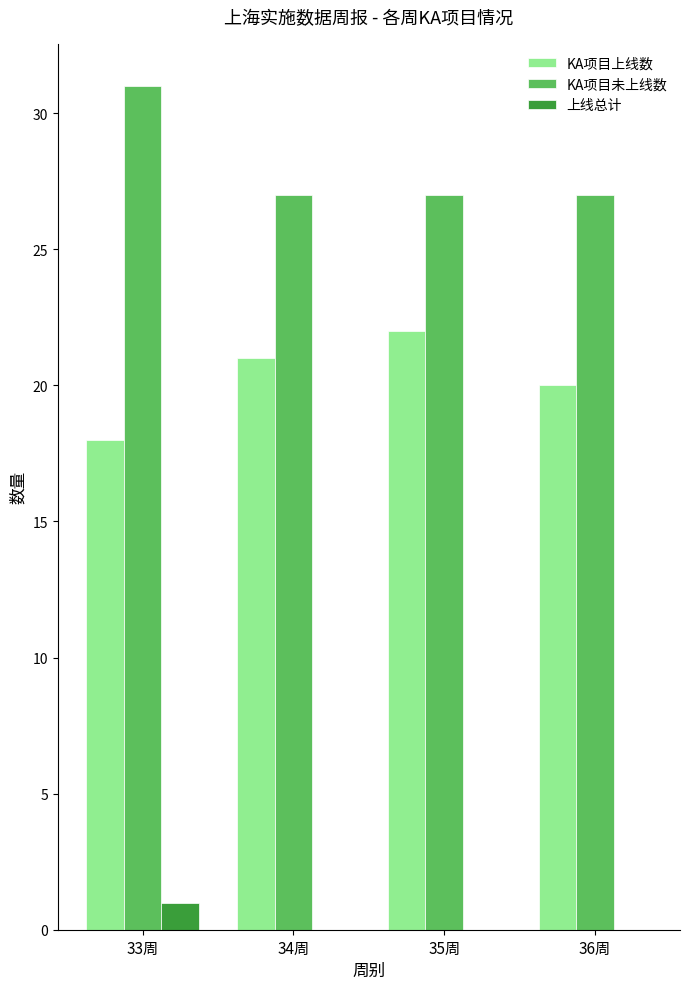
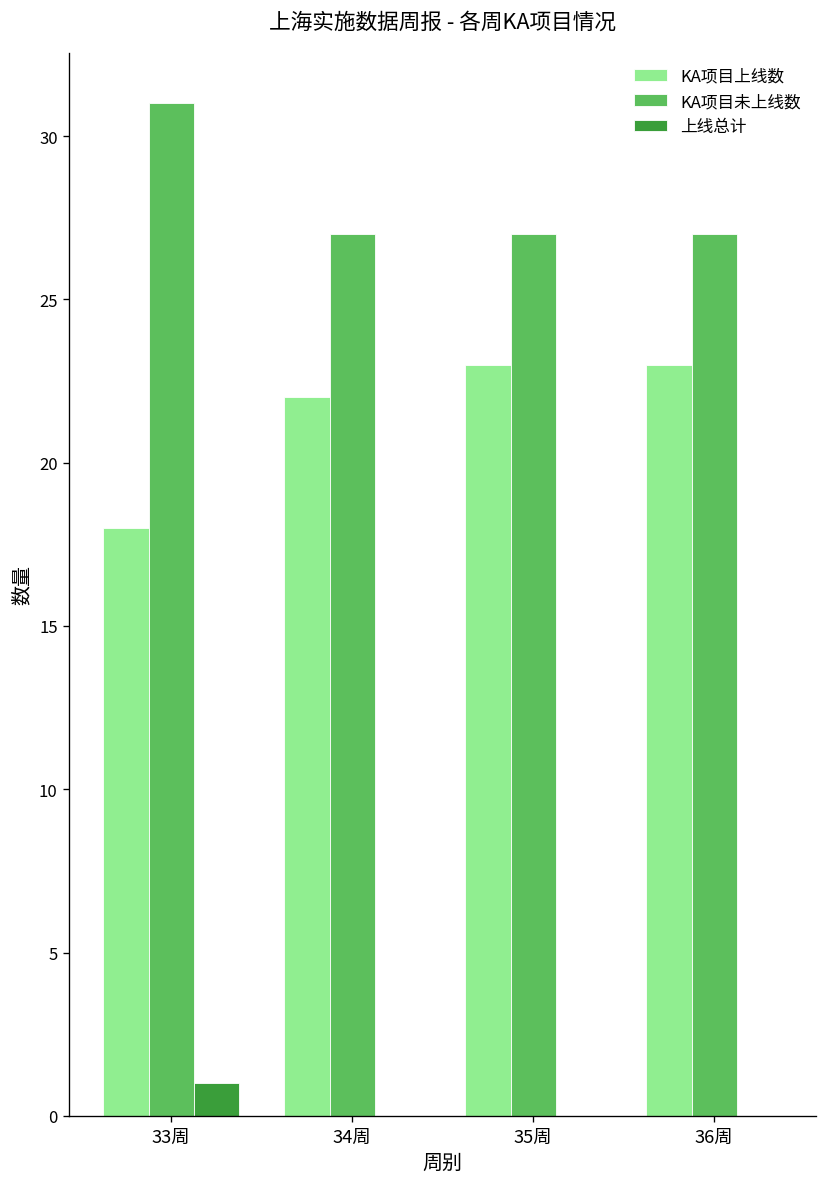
  {
    "KA项目上线数": {
      "33周": 18,
-     "34周": 21,
-     "35周": 22,
-     "36周": 20
+     "34周": 22,
+     "35周": 23,
+     "36周": 23
    }
  }
